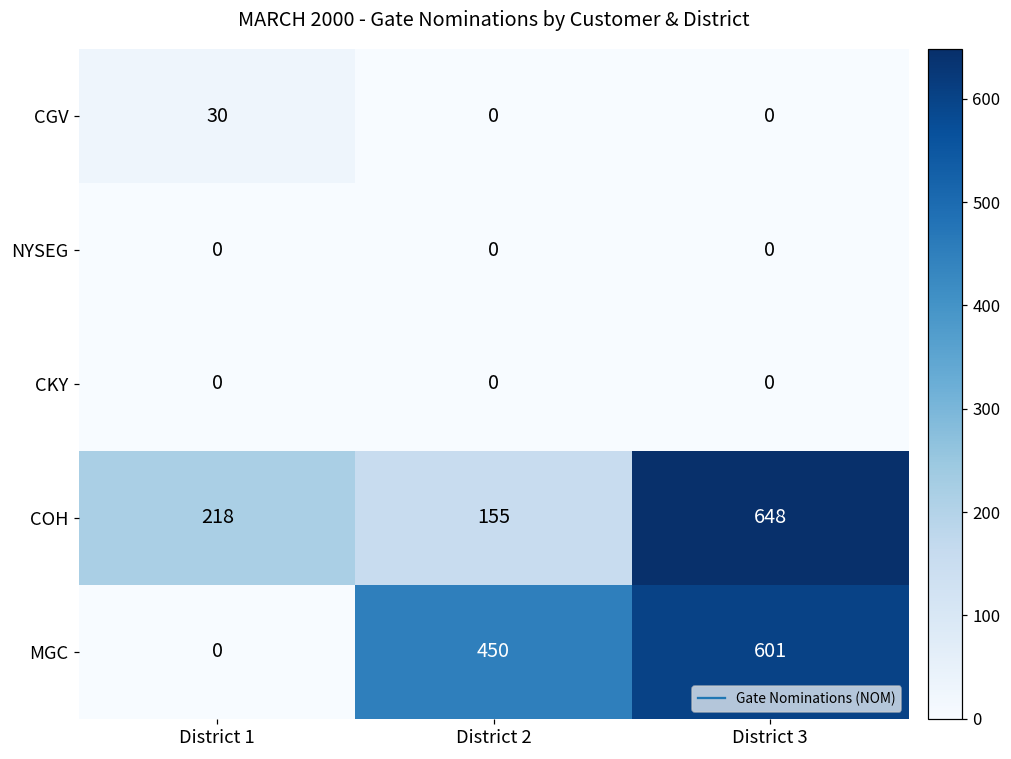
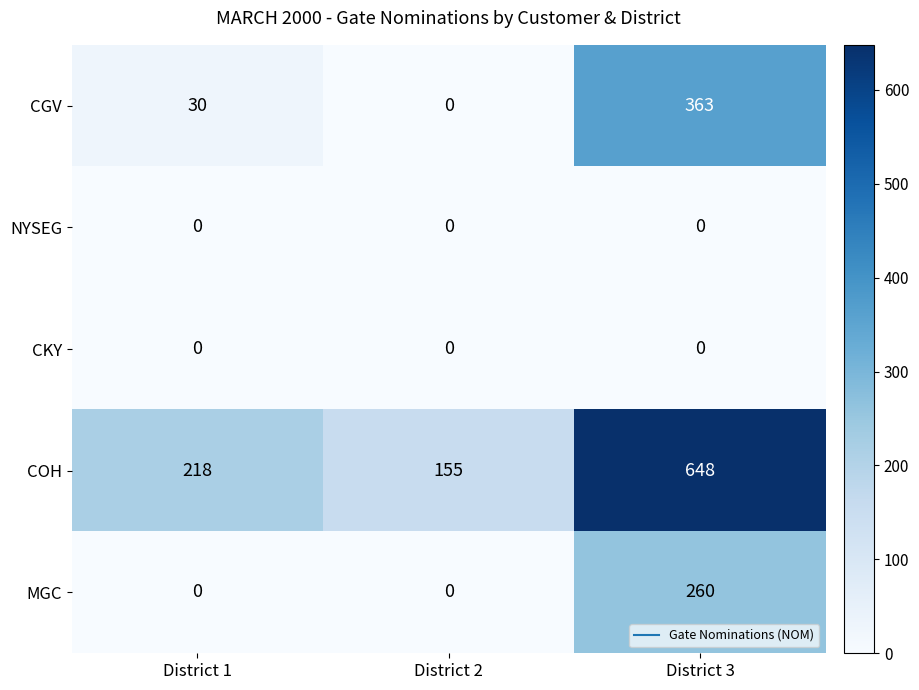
  {
    "CGV": {
      "District 1": 30,
      "District 2": 0,
-     "District 3": 0
+     "District 3": 363
    },
    "NYSEG": {
      "District 1": 0,
      "District 2": 0,
      "District 3": 0
    },
    "CKY": {
      "District 1": 0,
      "District 2": 0,
      "District 3": 0
    },
    "COH": {
      "District 1": 218,
      "District 2": 155,
      "District 3": 648
    },
    "MGC": {
      "District 1": 0,
-     "District 2": 450,
-     "District 3": 601
+     "District 2": 0,
+     "District 3": 260
    }
  }
